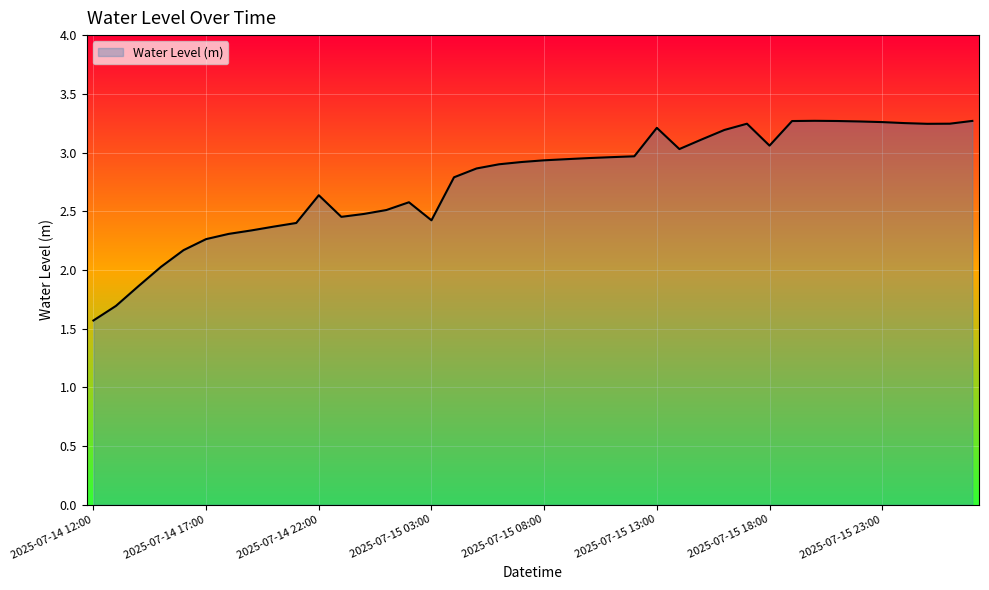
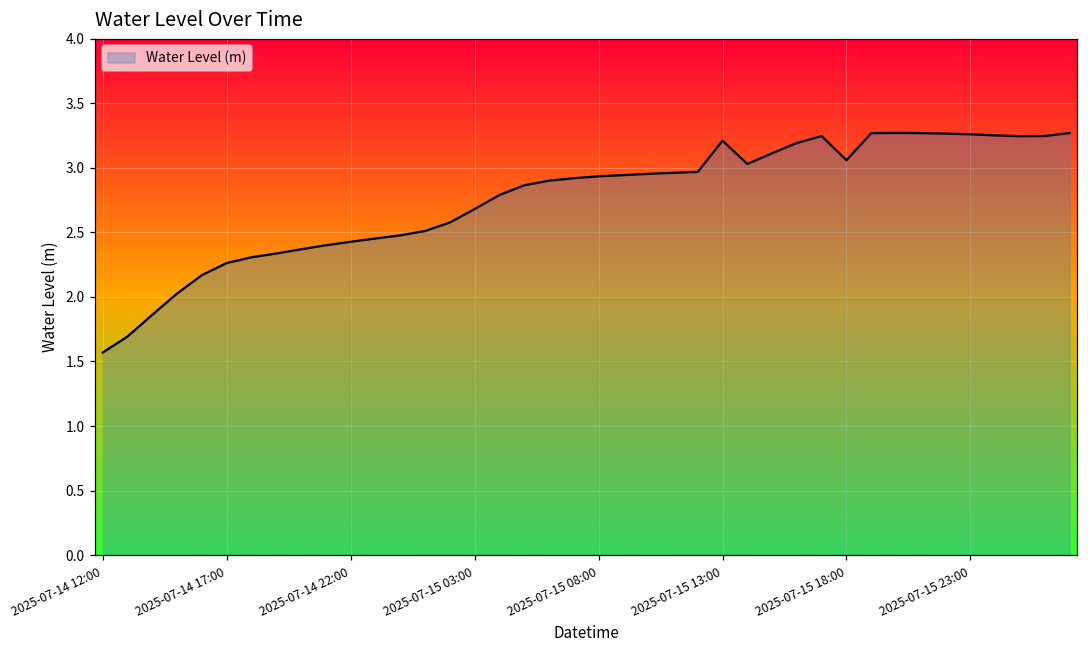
  {
    "2025-07-14 12:00": 1.57,
    "2025-07-14 17:00": 2.26,
-   "2025-07-14 22:00": 2.64,
-   "2025-07-15 03:00": 2.42,
+   "2025-07-14 22:00": 2.43,
+   "2025-07-15 03:00": 2.68,
    "2025-07-15 08:00": 2.93,
    "2025-07-15 13:00": 3.21,
    "2025-07-15 18:00": 3.06,
    "2025-07-15 23:00": 3.26
  }
